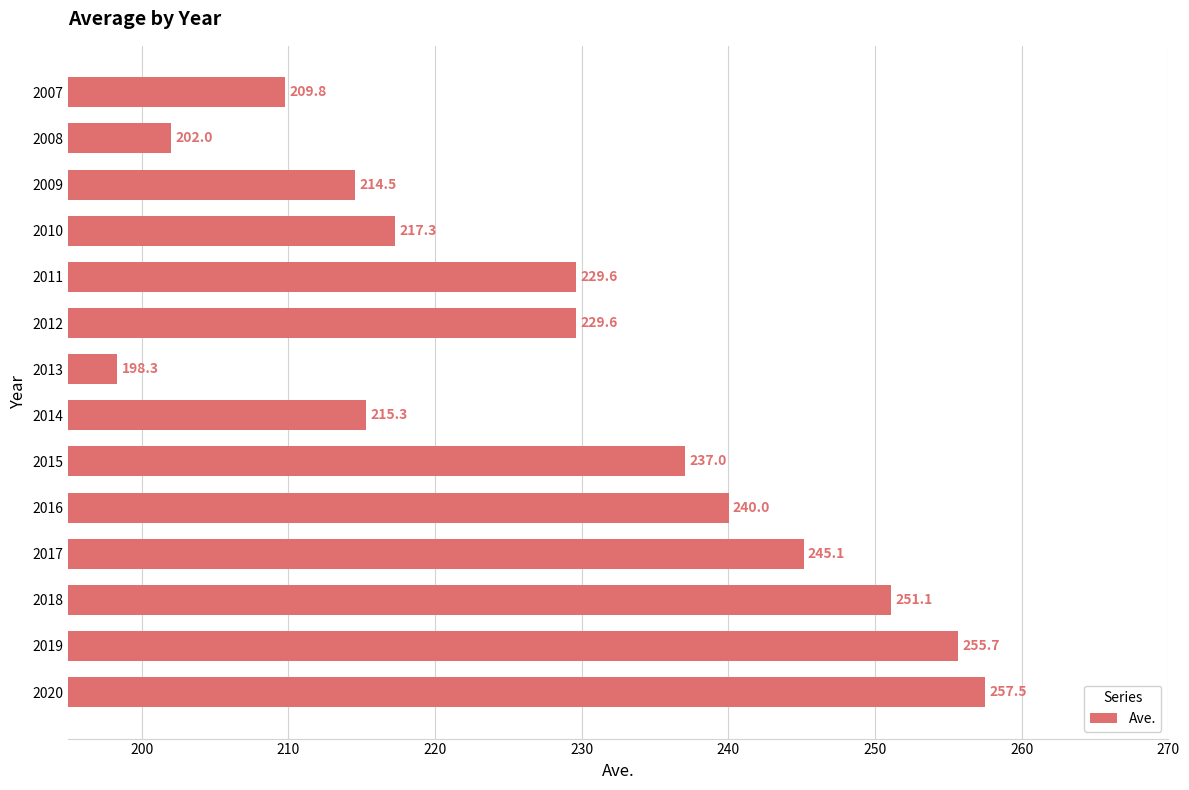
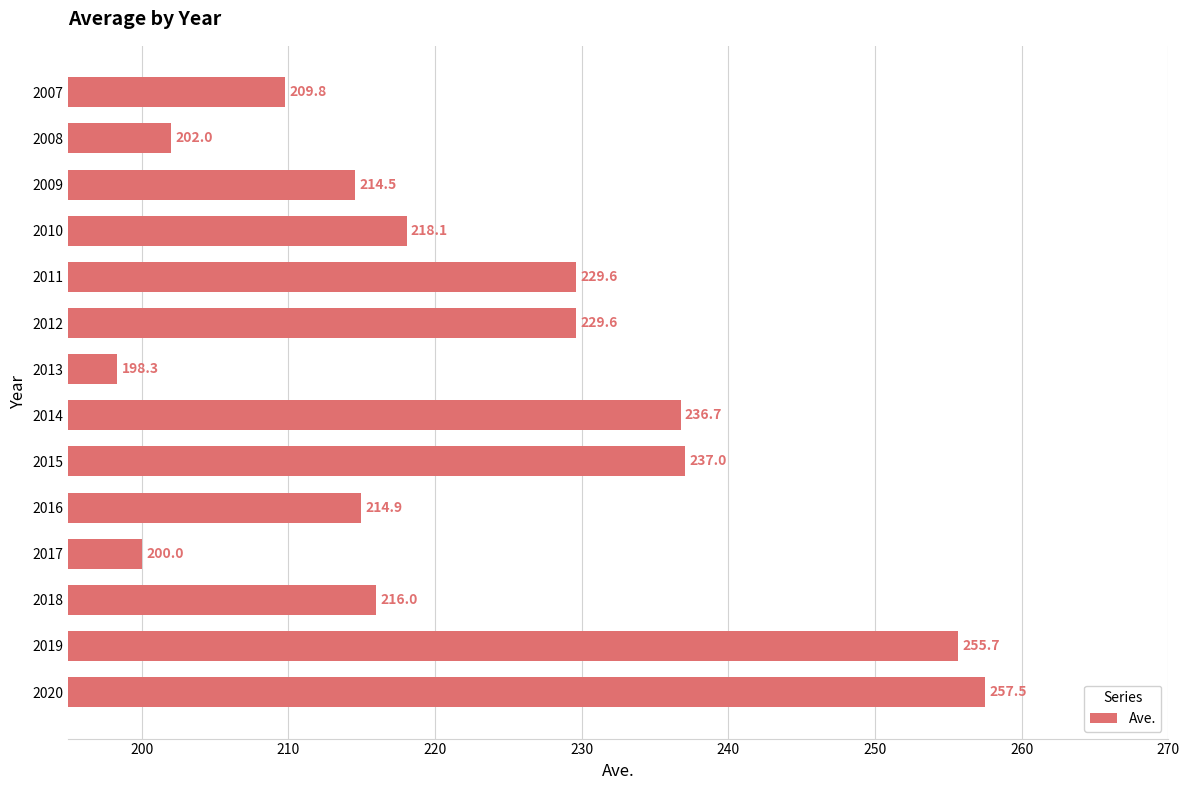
  {
    "2007": 209.8,
    "2008": 202.0,
    "2009": 214.5,
-   "2010": 217.3,
+   "2010": 218.1,
    "2011": 229.6,
    "2012": 229.6,
    "2013": 198.3,
-   "2014": 215.3,
+   "2014": 236.7,
    "2015": 237.0,
-   "2016": 240.0,
-   "2017": 245.1,
-   "2018": 251.1,
+   "2016": 214.9,
+   "2017": 200.0,
+   "2018": 216.0,
    "2019": 255.7,
    "2020": 257.5
  }
